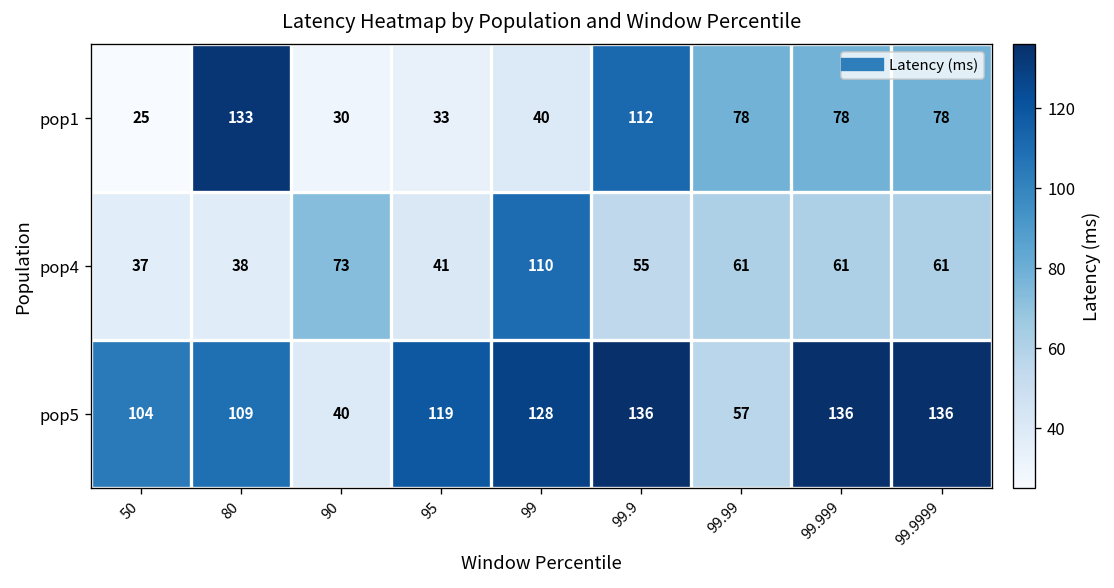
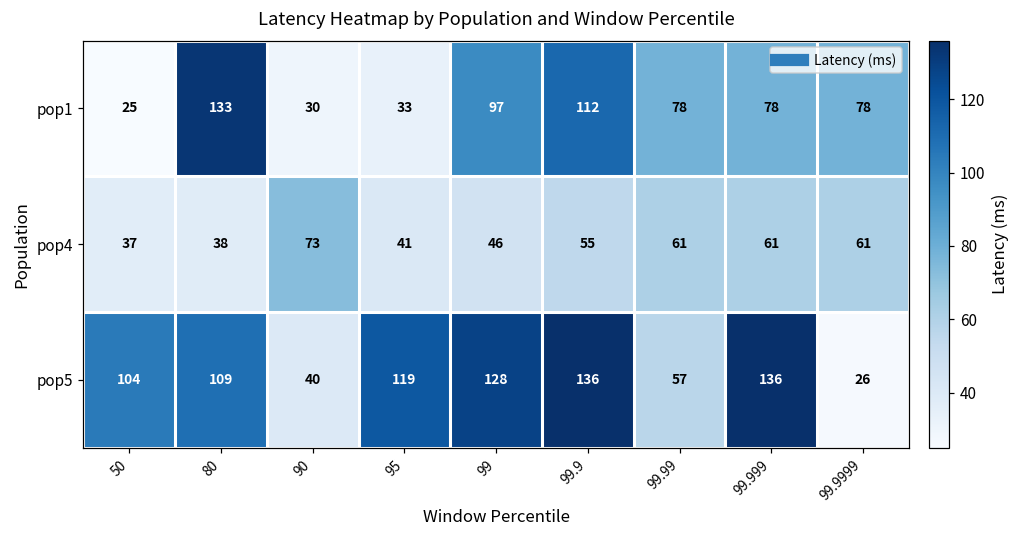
  {
    "pop1": {
      "50": 25,
      "80": 133,
      "90": 30,
      "95": 33,
-     "99": 40,
+     "99": 97,
      "99.9": 112,
      "99.99": 78,
      "99.999": 78,
      "99.9999": 78
    },
    "pop4": {
      "50": 37,
      "80": 38,
      "90": 73,
      "95": 41,
-     "99": 110,
+     "99": 46,
      "99.9": 55,
      "99.99": 61,
      "99.999": 61,
      "99.9999": 61
    },
    "pop5": {
      "50": 104,
      "80": 109,
      "90": 40,
      "95": 119,
      "99": 128,
      "99.9": 136,
      "99.99": 57,
      "99.999": 136,
-     "99.9999": 136
+     "99.9999": 26
    }
  }
